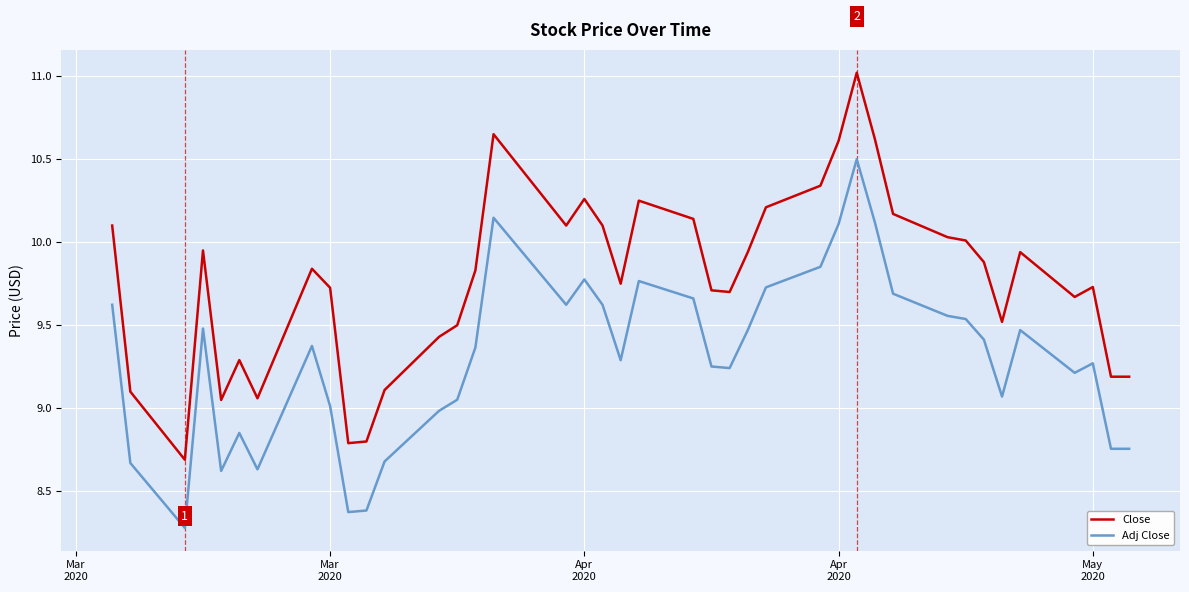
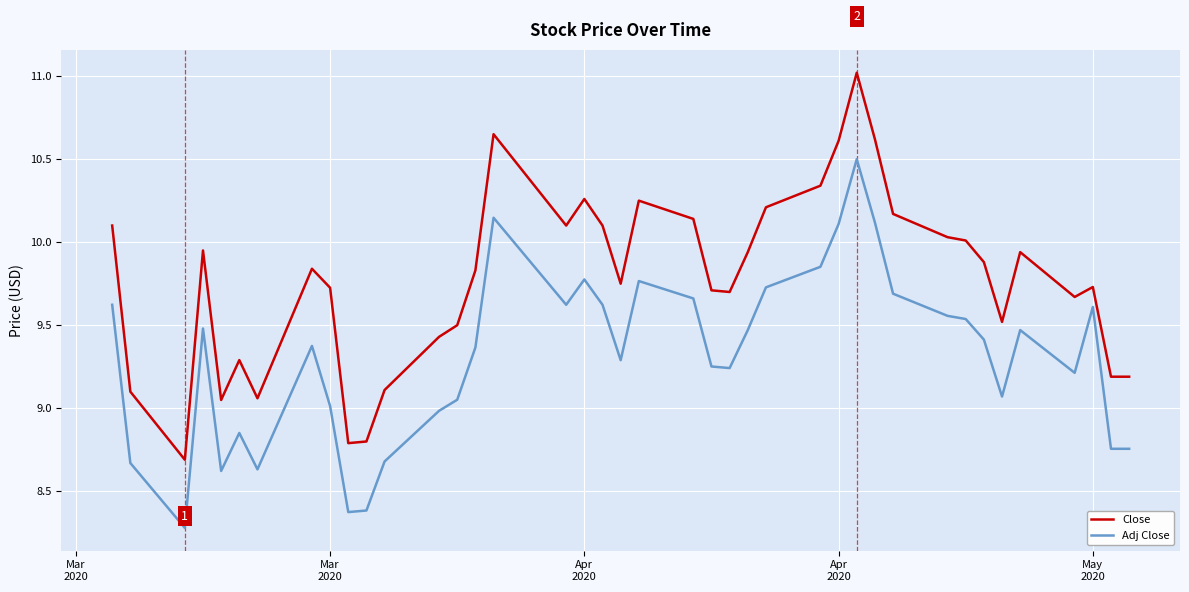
  {
    "Close": {
      "Mar 2020": 9.73,
      "May 2020": 9.73
    },
    "Adj Close": {
      "Mar 2020": 9.01,
-     "May 2020": 9.27
+     "May 2020": 9.61
    }
  }
